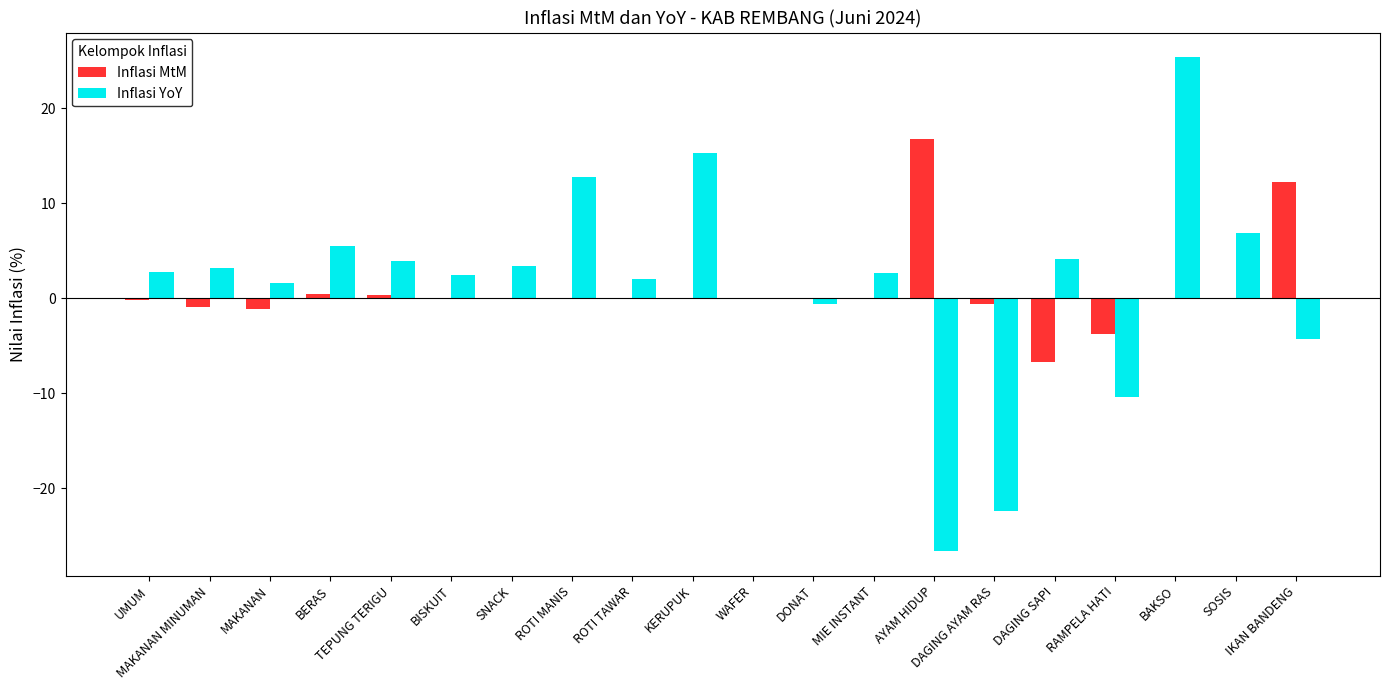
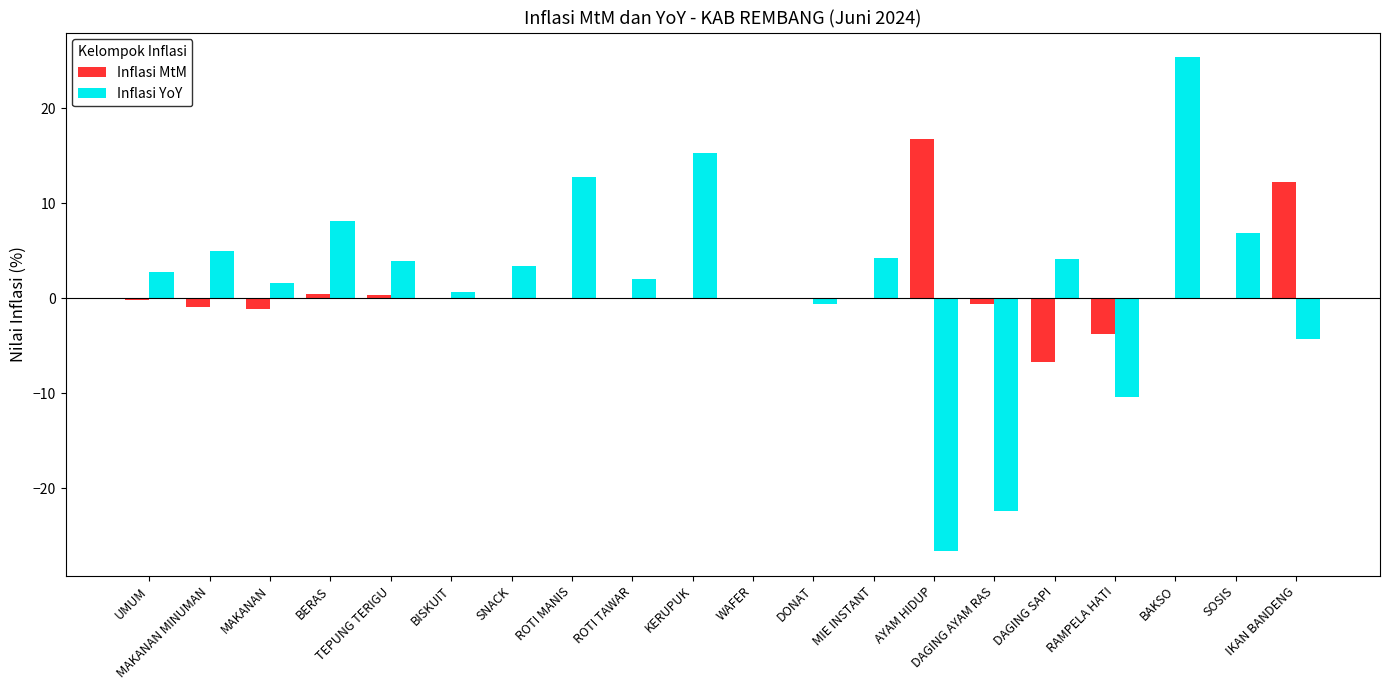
  {
    "Inflasi MtM": {
      "MAKANAN MINUMAN": -1,
      "MAKANAN": -1,
      "BERAS": 0,
      "TEPUNG TERIGU": 0,
      "BISKUIT": 0,
      "SNACK": 0,
      "ROTI MANIS": 0,
      "ROTI TAWAR": 0,
      "KERUPUK": 0,
      "WAFER": 0,
      "DONAT": 0,
      "MIE INSTANT": 0,
      "AYAM HIDUP": 17,
      "DAGING AYAM RAS": -1,
      "DAGING SAPI": -7,
      "RAMPELA HATI": -4,
      "BAKSO": 0,
      "SOSIS": 0,
      "IKAN BANDENG": 12
    },
    "Inflasi YoY": {
      "UMUM": 3,
-     "MAKANAN MINUMAN": 3,
+     "MAKANAN MINUMAN": 5,
      "MAKANAN": 2,
-     "BERAS": 6,
+     "BERAS": 8,
      "TEPUNG TERIGU": 4,
-     "BISKUIT": 2,
+     "BISKUIT": 1,
      "SNACK": 3,
      "ROTI MANIS": 13,
      "ROTI TAWAR": 2,
      "KERUPUK": 15,
      "WAFER": 0,
      "DONAT": -1,
-     "MIE INSTANT": 3,
+     "MIE INSTANT": 4,
      "AYAM HIDUP": -27,
      "DAGING AYAM RAS": -22,
      "DAGING SAPI": 4,
      "RAMPELA HATI": -10,
      "BAKSO": 25,
      "SOSIS": 7,
      "IKAN BANDENG": -4
    }
  }
